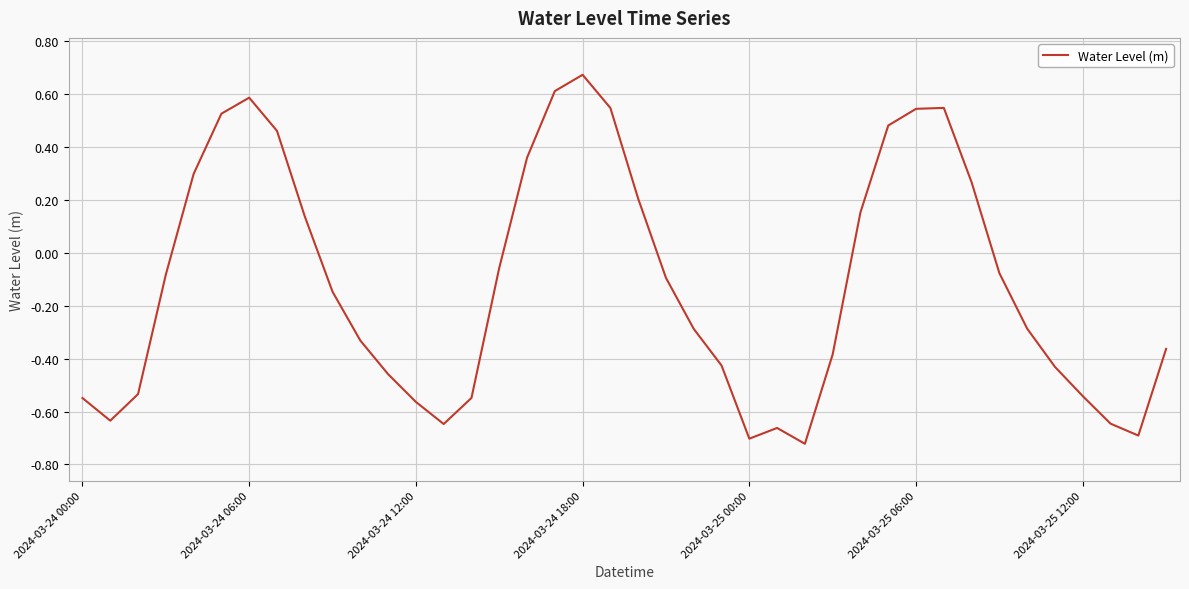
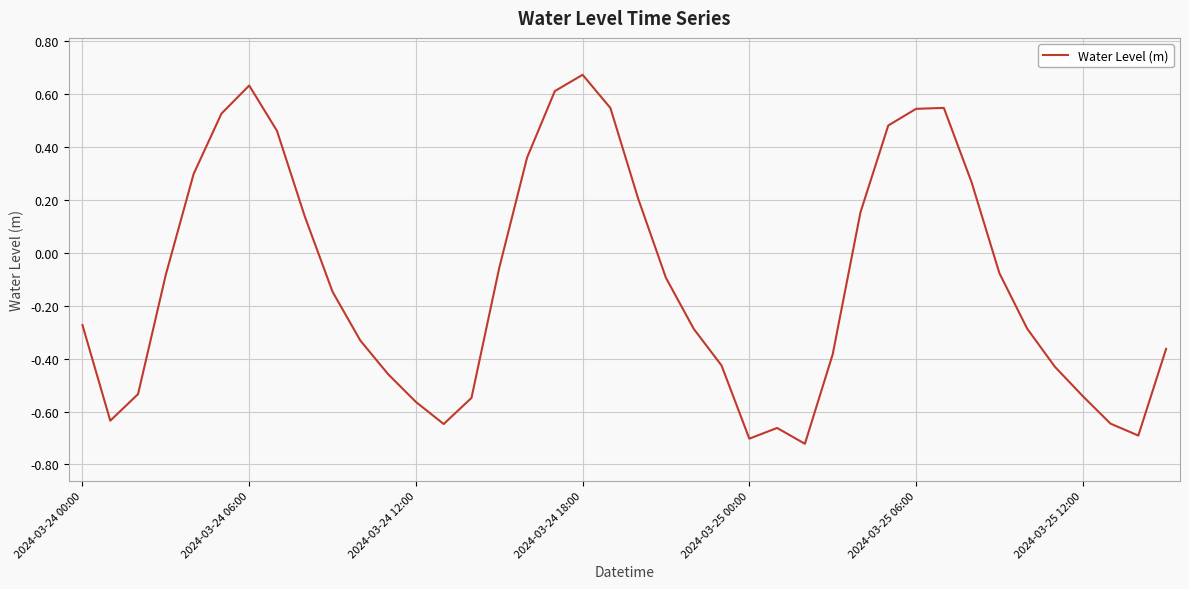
  {
-   "2024-03-24 00:00": -0.55,
-   "2024-03-24 06:00": 0.59,
+   "2024-03-24 00:00": -0.27,
+   "2024-03-24 06:00": 0.63,
    "2024-03-24 12:00": -0.56,
    "2024-03-24 18:00": 0.67,
    "2024-03-25 00:00": -0.70,
    "2024-03-25 06:00": 0.54,
    "2024-03-25 12:00": -0.54
  }
